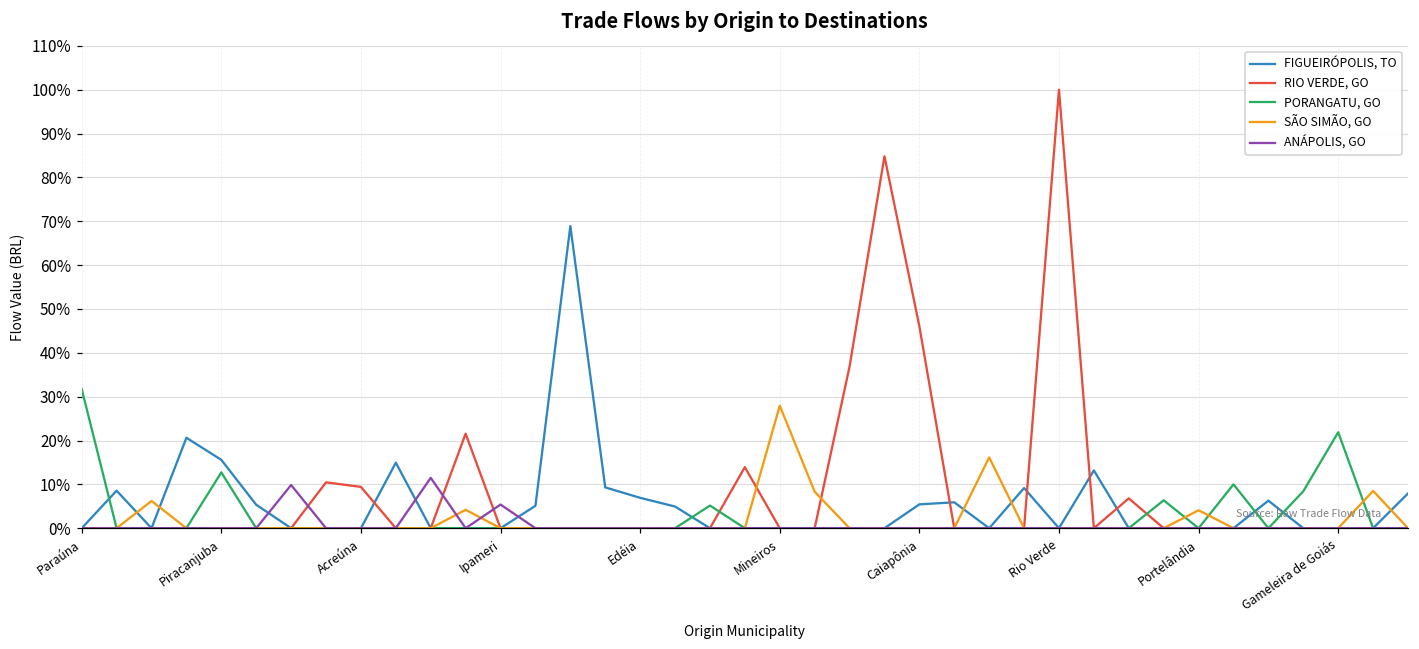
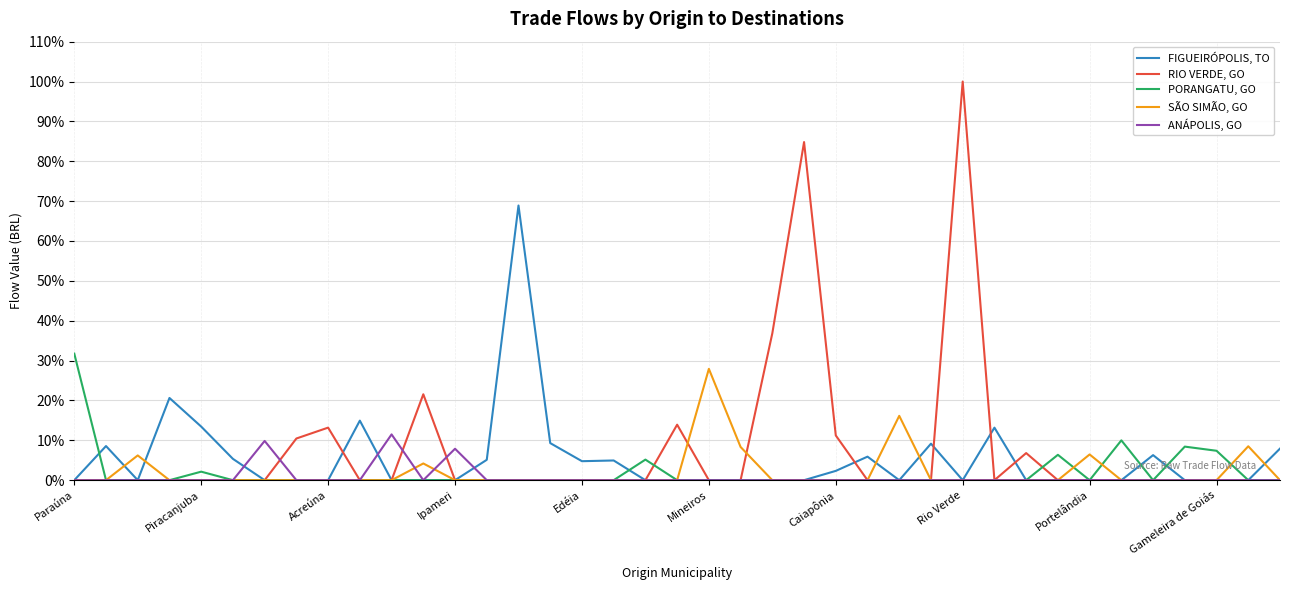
  {
    "FIGUEIRÓPOLIS, TO": {
-     "Piracanjuba": "16%",
-     "Edéia": "7%",
-     "Caiapônia": "5%"
+     "Piracanjuba": "13%",
+     "Edéia": "5%",
+     "Caiapônia": "2%"
    },
    "RIO VERDE, GO": {
-     "Acreúna": "9%",
-     "Caiapônia": "46%",
+     "Acreúna": "13%",
+     "Caiapônia": "11%",
      "Rio Verde": "100%"
    },
    "PORANGATU, GO": {
      "Paraúna": "32%",
-     "Piracanjuba": "13%",
-     "Gameleira de Goiás": "22%"
+     "Piracanjuba": "2%",
+     "Gameleira de Goiás": "7%"
    },
    "SÃO SIMÃO, GO": {
      "Mineiros": "28%",
-     "Portelândia": "4%"
+     "Portelândia": "6%"
    },
    "ANÁPOLIS, GO": {
-     "Ipameri": "5%"
+     "Ipameri": "8%"
    }
  }
